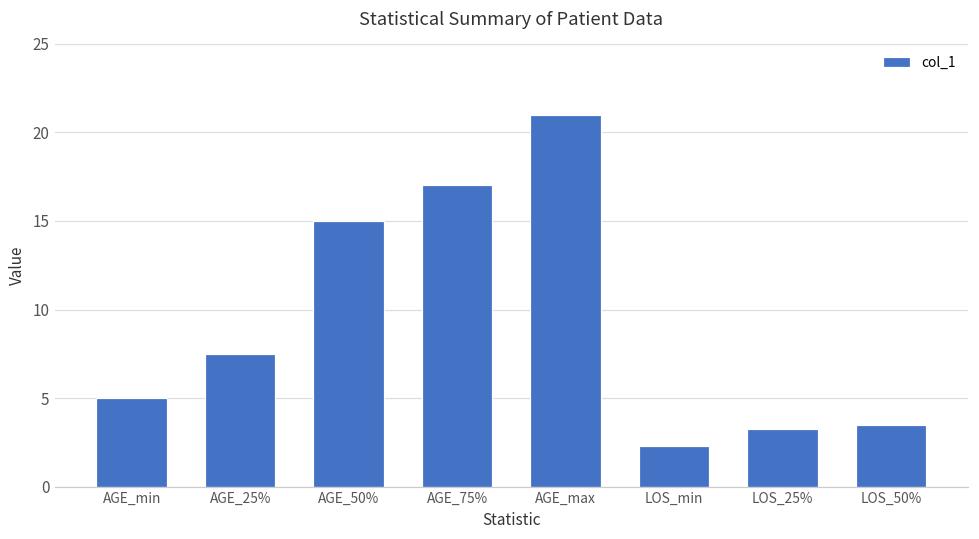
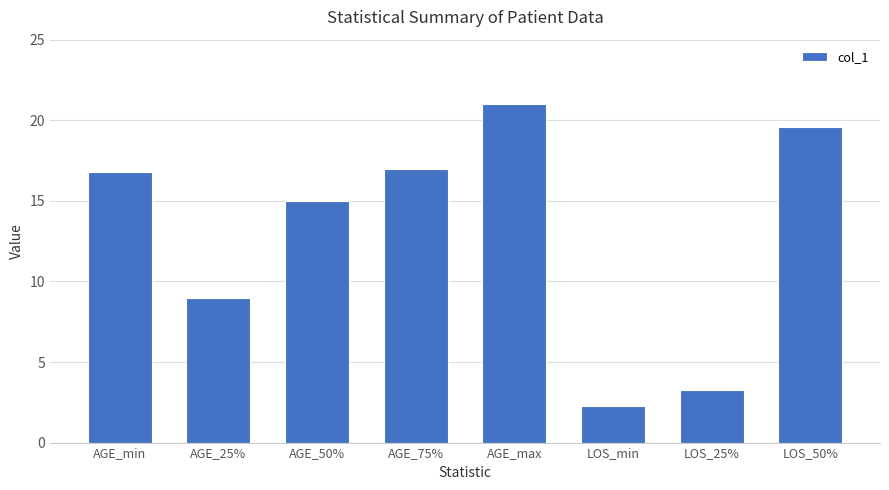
  {
-   "AGE_min": 5.0,
-   "AGE_25%": 7.5,
+   "AGE_min": 16.8,
+   "AGE_25%": 9.0,
    "AGE_50%": 15.0,
    "AGE_75%": 17.0,
    "AGE_max": 21.0,
    "LOS_min": 2.3,
    "LOS_25%": 3.3,
-   "LOS_50%": 3.5
+   "LOS_50%": 19.6
  }
